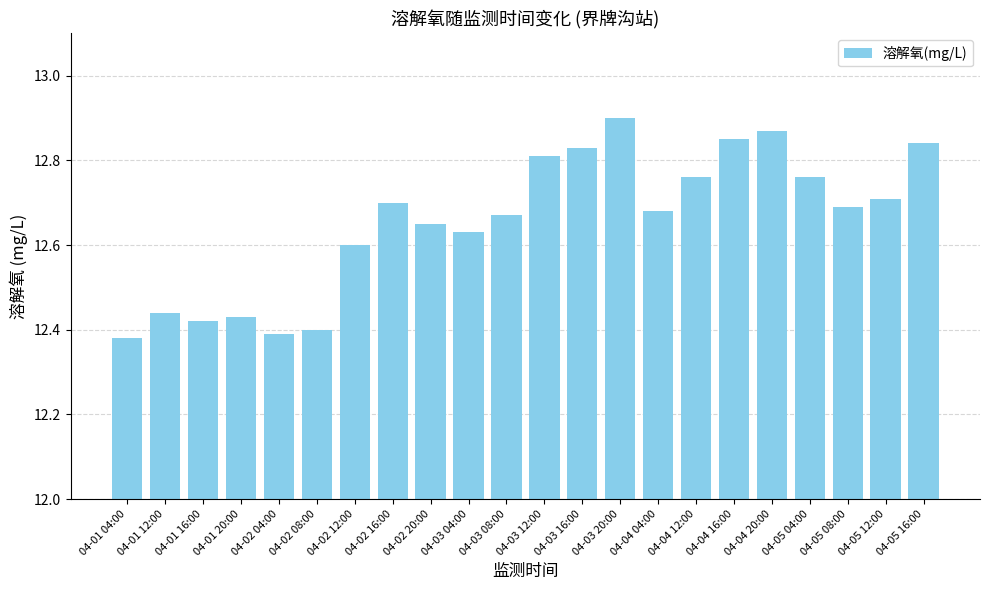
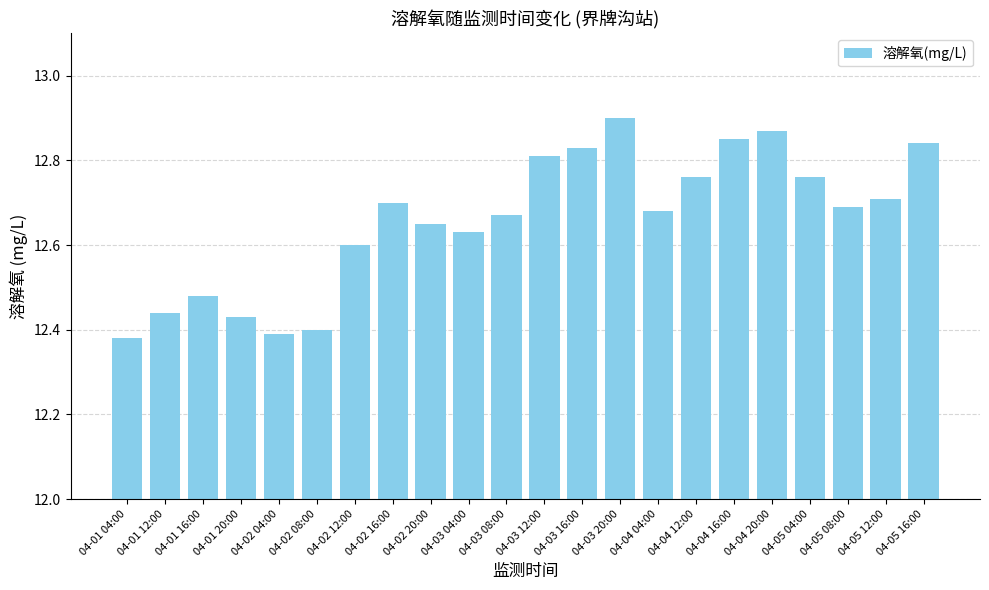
  {
    "04-01 04:00": 12.38,
    "04-01 12:00": 12.44,
-   "04-01 16:00": 12.42,
+   "04-01 16:00": 12.48,
    "04-01 20:00": 12.43,
    "04-02 04:00": 12.39,
    "04-02 08:00": 12.40,
    "04-02 12:00": 12.60,
    "04-02 16:00": 12.70,
    "04-02 20:00": 12.65,
    "04-03 04:00": 12.63,
    "04-03 08:00": 12.67,
    "04-03 12:00": 12.81,
    "04-03 16:00": 12.83,
    "04-03 20:00": 12.90,
    "04-04 04:00": 12.68,
    "04-04 12:00": 12.76,
    "04-04 16:00": 12.85,
    "04-04 20:00": 12.87,
    "04-05 04:00": 12.76,
    "04-05 08:00": 12.69,
    "04-05 12:00": 12.71,
    "04-05 16:00": 12.84
  }
